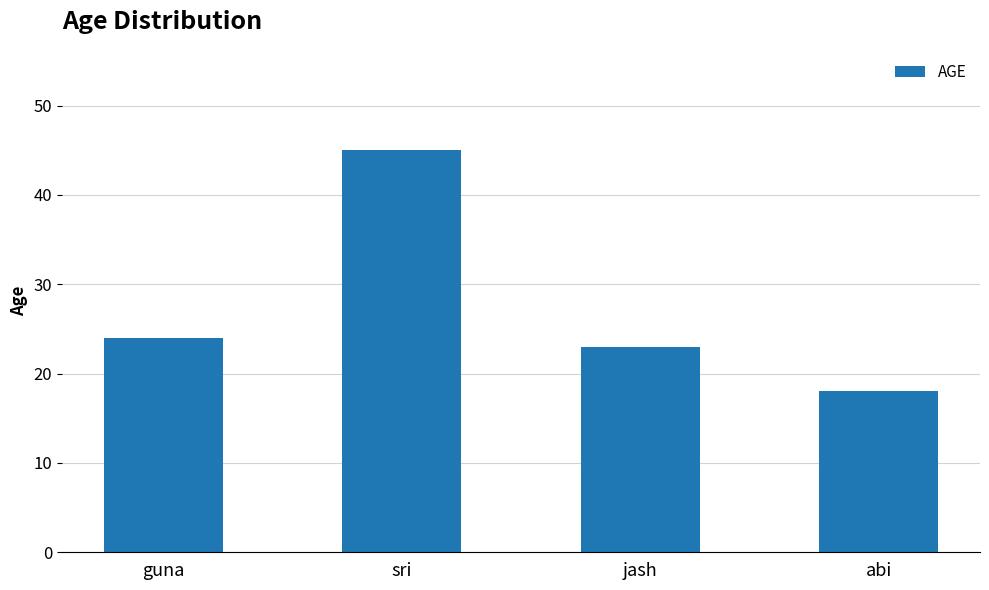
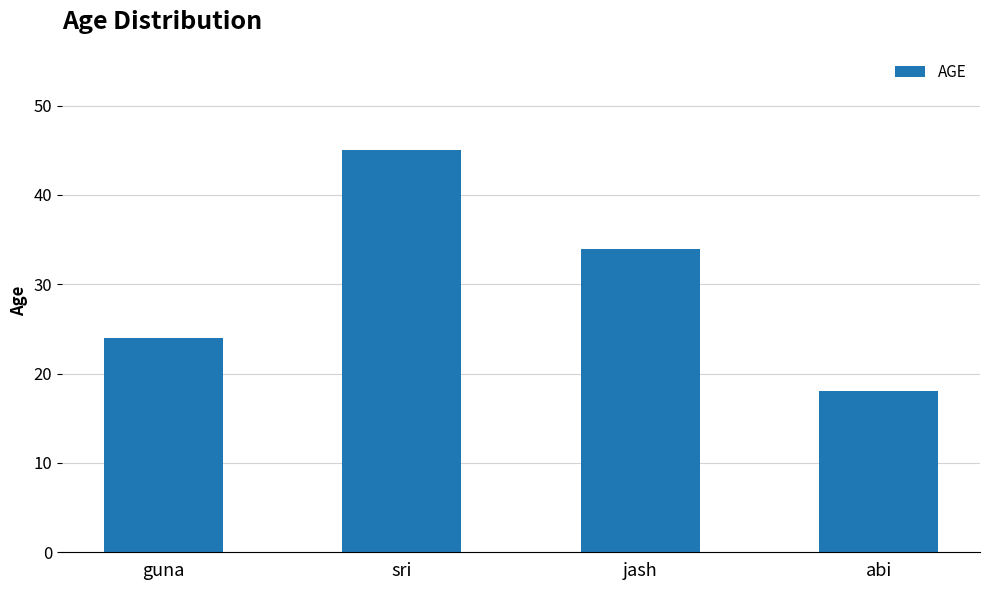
  {
    "guna": 24,
    "sri": 45,
-   "jash": 23,
+   "jash": 34,
    "abi": 18
  }
